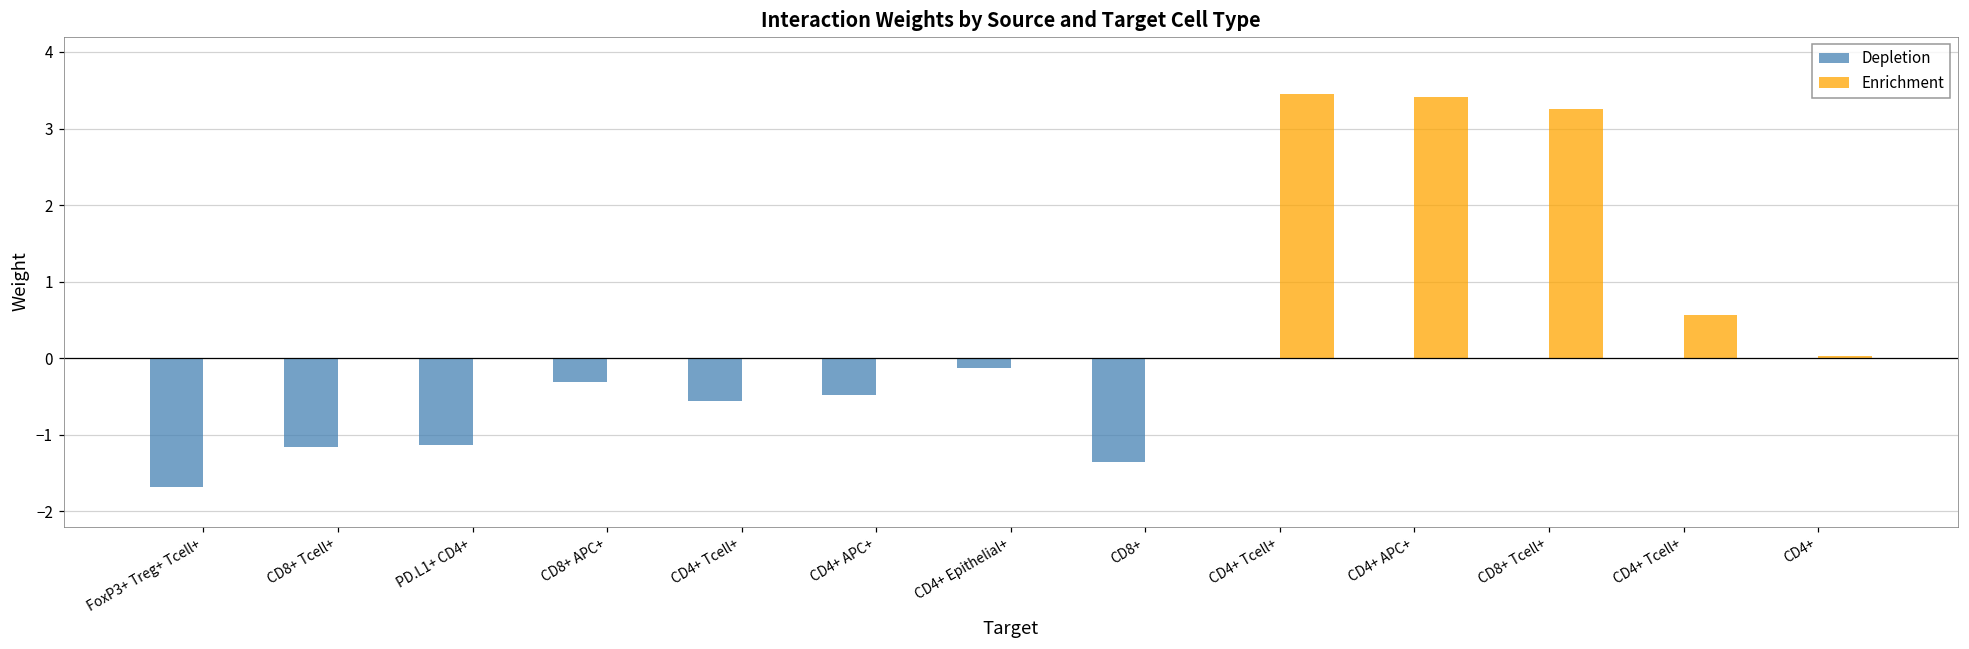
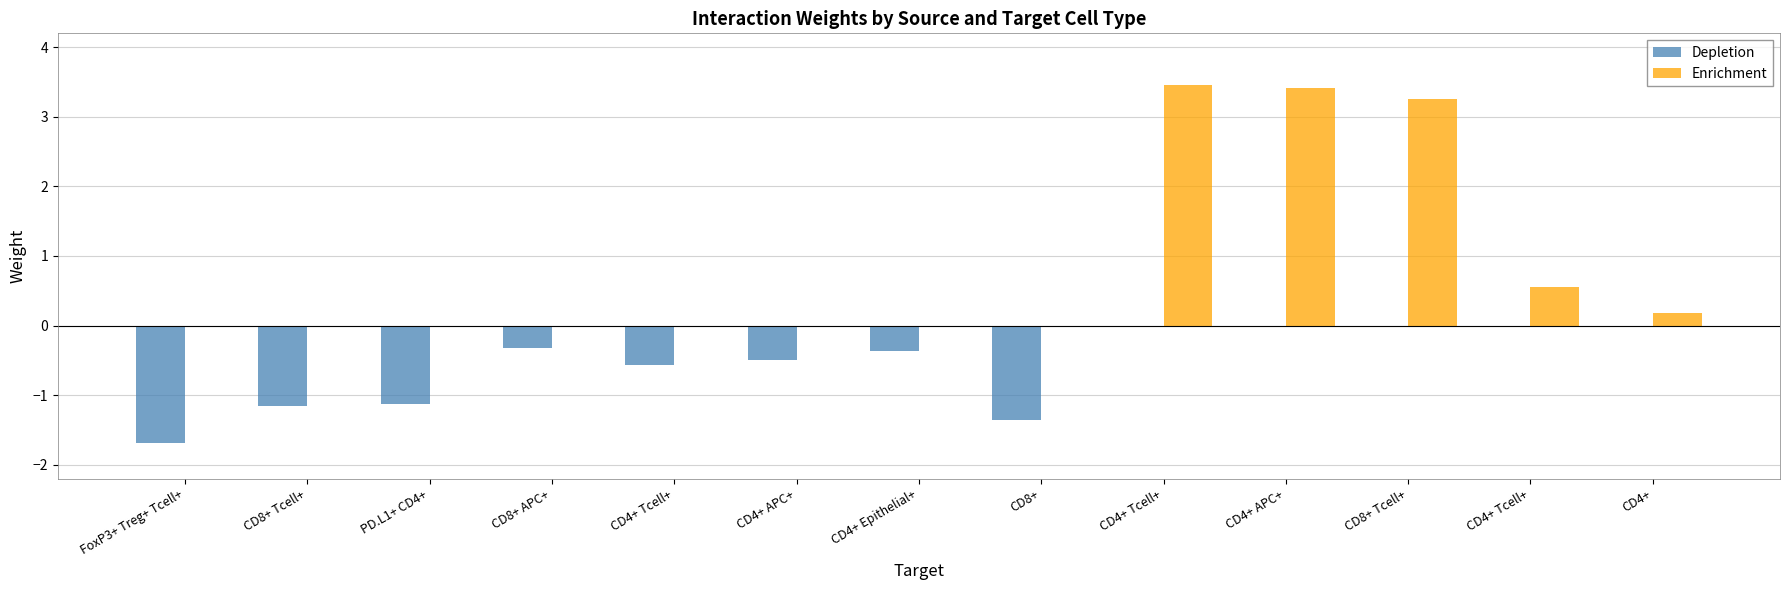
  {
    "Depletion": {
      "FoxP3+ Treg+ Tcell+": -1.7,
      "PD.L1+ CD4+": -1.1,
      "CD8+ APC+": -0.3,
-     "CD4+ Epithelial+": -0.1,
+     "CD4+ Epithelial+": -0.4,
      "CD8+": -1.4,
      "CD4+": 0.0
    },
    "Enrichment": {
      "FoxP3+ Treg+ Tcell+": 0.0,
      "PD.L1+ CD4+": 0.0,
      "CD8+ APC+": 0.0,
      "CD4+ Epithelial+": 0.0,
      "CD8+": 0.0,
-     "CD4+": 0.0
+     "CD4+": 0.2
    }
  }
